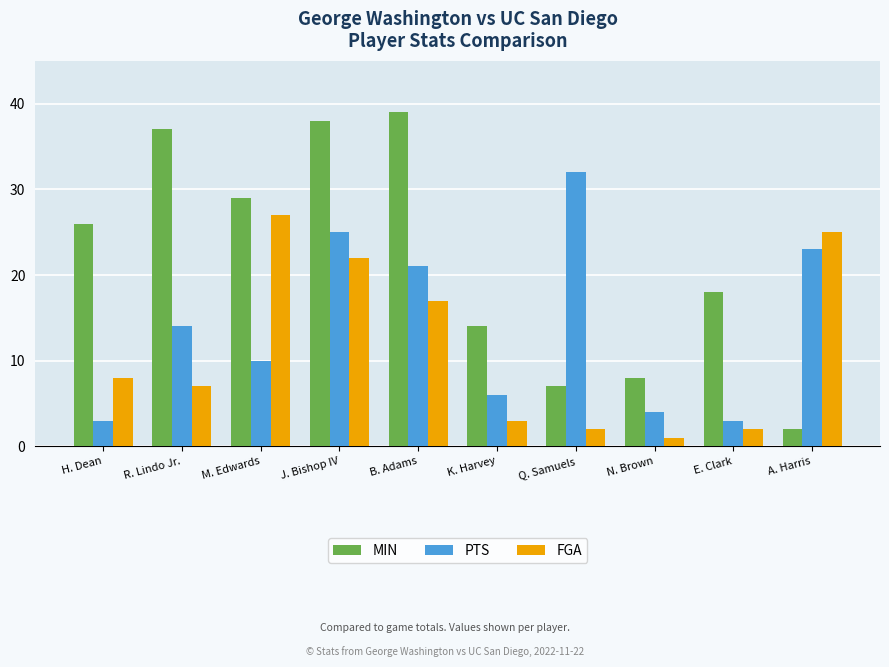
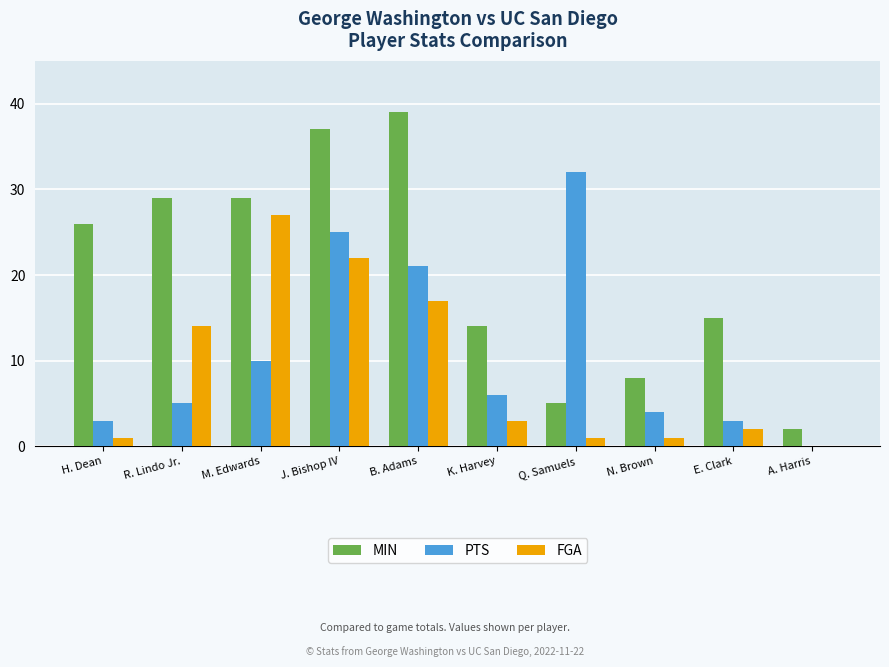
  {
    "MIN": {
      "H. Dean": 26,
-     "R. Lindo Jr.": 37,
+     "R. Lindo Jr.": 29,
      "M. Edwards": 29,
-     "J. Bishop IV": 38,
+     "J. Bishop IV": 37,
      "B. Adams": 39,
      "K. Harvey": 14,
-     "Q. Samuels": 7,
+     "Q. Samuels": 5,
      "N. Brown": 8,
-     "E. Clark": 18,
+     "E. Clark": 15,
      "A. Harris": 2
    },
    "PTS": {
      "H. Dean": 3,
-     "R. Lindo Jr.": 14,
+     "R. Lindo Jr.": 5,
      "M. Edwards": 10,
      "J. Bishop IV": 25,
      "B. Adams": 21,
      "K. Harvey": 6,
      "Q. Samuels": 32,
      "N. Brown": 4,
      "E. Clark": 3,
-     "A. Harris": 23
+     "A. Harris": 0
    },
    "FGA": {
-     "H. Dean": 8,
-     "R. Lindo Jr.": 7,
+     "H. Dean": 1,
+     "R. Lindo Jr.": 14,
      "M. Edwards": 27,
      "J. Bishop IV": 22,
      "B. Adams": 17,
      "K. Harvey": 3,
-     "Q. Samuels": 2,
+     "Q. Samuels": 1,
      "N. Brown": 1,
      "E. Clark": 2,
-     "A. Harris": 25
+     "A. Harris": 0
    }
  }
